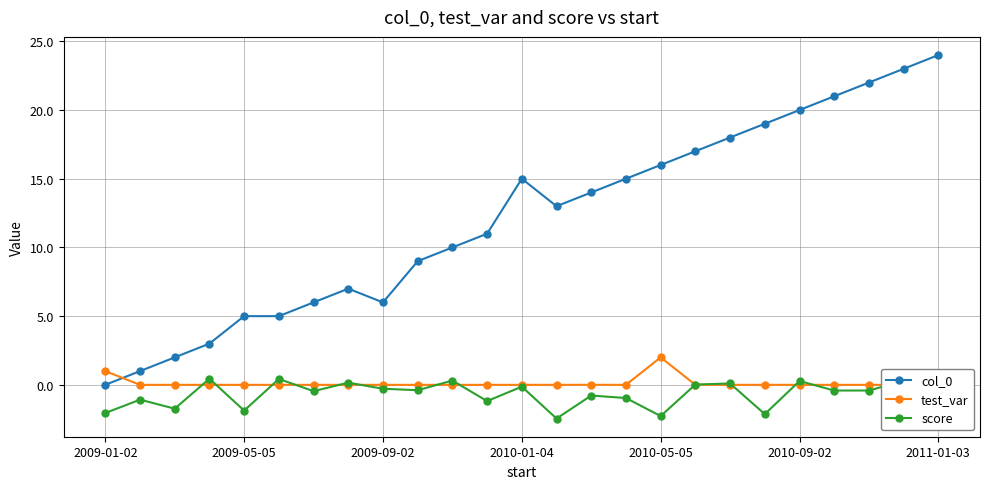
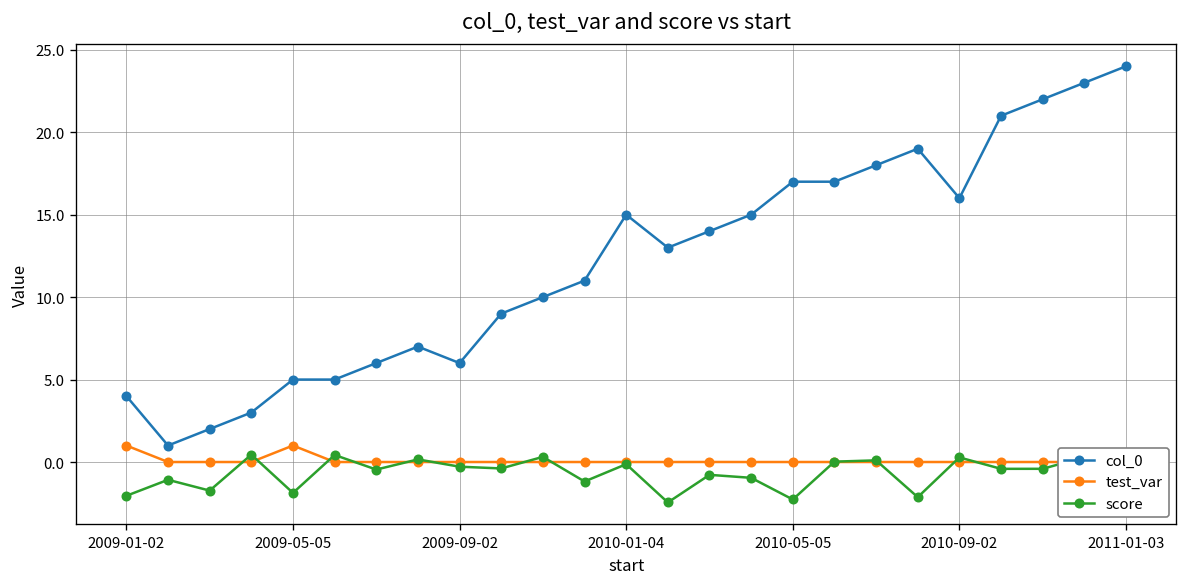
  {
    "col_0": {
-     "2009-01-02": 0,
+     "2009-01-02": 4,
      "2009-05-05": 5,
      "2009-09-02": 6,
      "2010-01-04": 15,
-     "2010-05-05": 16,
-     "2010-09-02": 20,
+     "2010-05-05": 17,
+     "2010-09-02": 16,
      "2011-01-03": 24
    },
    "test_var": {
      "2009-01-02": 1,
-     "2009-05-05": 0,
+     "2009-05-05": 1,
      "2009-09-02": 0,
-     "2010-05-05": 2,
+     "2010-05-05": 0,
      "2010-09-02": 0
    },
    "score": {
      "2009-01-02": -2,
      "2009-05-05": -2,
      "2009-09-02": -0.3,
      "2010-05-05": -2.3,
      "2010-09-02": 0.3
    }
  }
